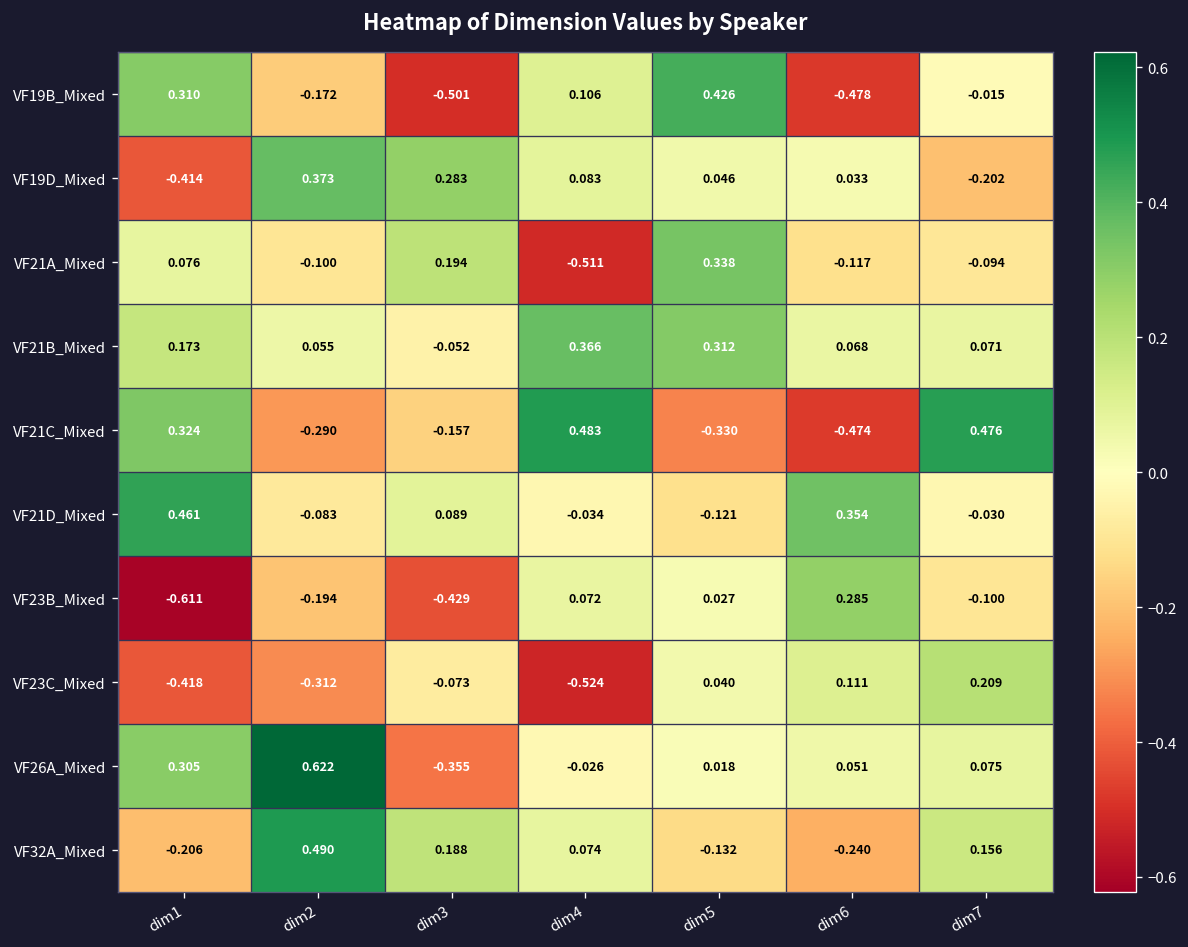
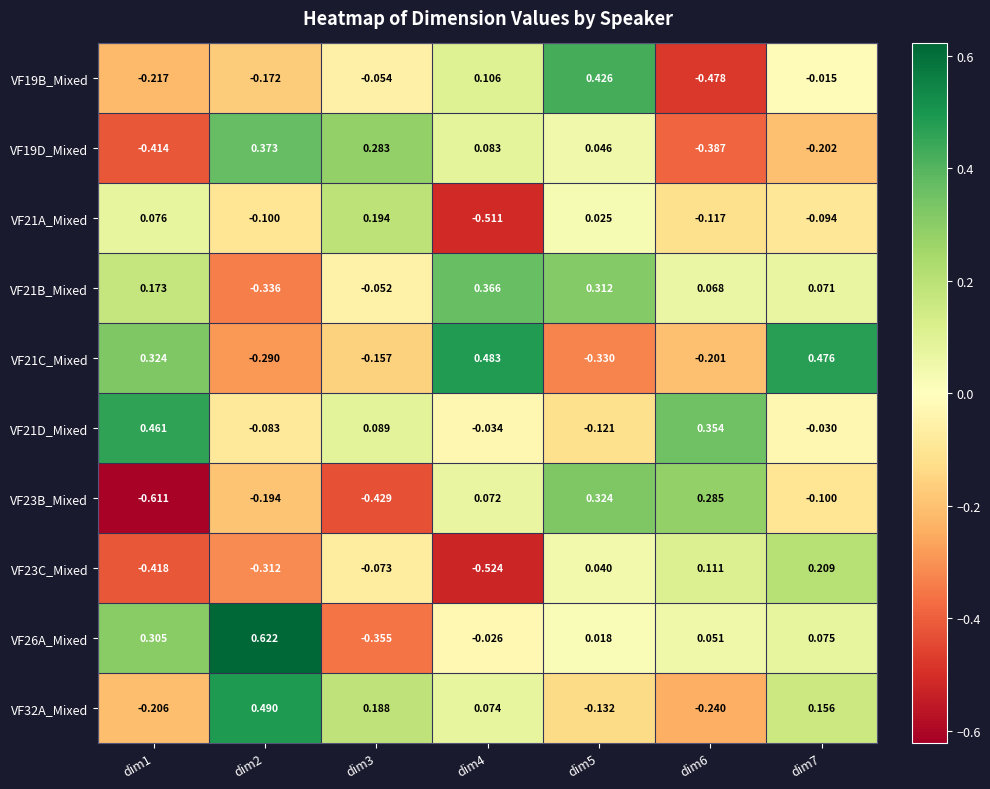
  {
    "VF19B_Mixed": {
-     "dim1": 0.310,
+     "dim1": -0.217,
      "dim2": -0.172,
-     "dim3": -0.501,
+     "dim3": -0.054,
      "dim4": 0.106,
      "dim5": 0.426,
      "dim6": -0.478,
      "dim7": -0.015
    },
    "VF19D_Mixed": {
      "dim1": -0.414,
      "dim2": 0.373,
      "dim3": 0.283,
      "dim4": 0.083,
      "dim5": 0.046,
-     "dim6": 0.033,
+     "dim6": -0.387,
      "dim7": -0.202
    },
    "VF21A_Mixed": {
      "dim1": 0.076,
      "dim2": -0.100,
      "dim3": 0.194,
      "dim4": -0.511,
-     "dim5": 0.338,
+     "dim5": 0.025,
      "dim6": -0.117,
      "dim7": -0.094
    },
    "VF21B_Mixed": {
      "dim1": 0.173,
-     "dim2": 0.055,
+     "dim2": -0.336,
      "dim3": -0.052,
      "dim4": 0.366,
      "dim5": 0.312,
      "dim6": 0.068,
      "dim7": 0.071
    },
    "VF21C_Mixed": {
      "dim1": 0.324,
      "dim2": -0.290,
      "dim3": -0.157,
      "dim4": 0.483,
      "dim5": -0.330,
-     "dim6": -0.474,
+     "dim6": -0.201,
      "dim7": 0.476
    },
    "VF21D_Mixed": {
      "dim1": 0.461,
      "dim2": -0.083,
      "dim3": 0.089,
      "dim4": -0.034,
      "dim5": -0.121,
      "dim6": 0.354,
      "dim7": -0.030
    },
    "VF23B_Mixed": {
      "dim1": -0.611,
      "dim2": -0.194,
      "dim3": -0.429,
      "dim4": 0.072,
-     "dim5": 0.027,
+     "dim5": 0.324,
      "dim6": 0.285,
      "dim7": -0.100
    },
    "VF23C_Mixed": {
      "dim1": -0.418,
      "dim2": -0.312,
      "dim3": -0.073,
      "dim4": -0.524,
      "dim5": 0.040,
      "dim6": 0.111,
      "dim7": 0.209
    },
    "VF26A_Mixed": {
      "dim1": 0.305,
      "dim2": 0.622,
      "dim3": -0.355,
      "dim4": -0.026,
      "dim5": 0.018,
      "dim6": 0.051,
      "dim7": 0.075
    },
    "VF32A_Mixed": {
      "dim1": -0.206,
      "dim2": 0.490,
      "dim3": 0.188,
      "dim4": 0.074,
      "dim5": -0.132,
      "dim6": -0.240,
      "dim7": 0.156
    }
  }
